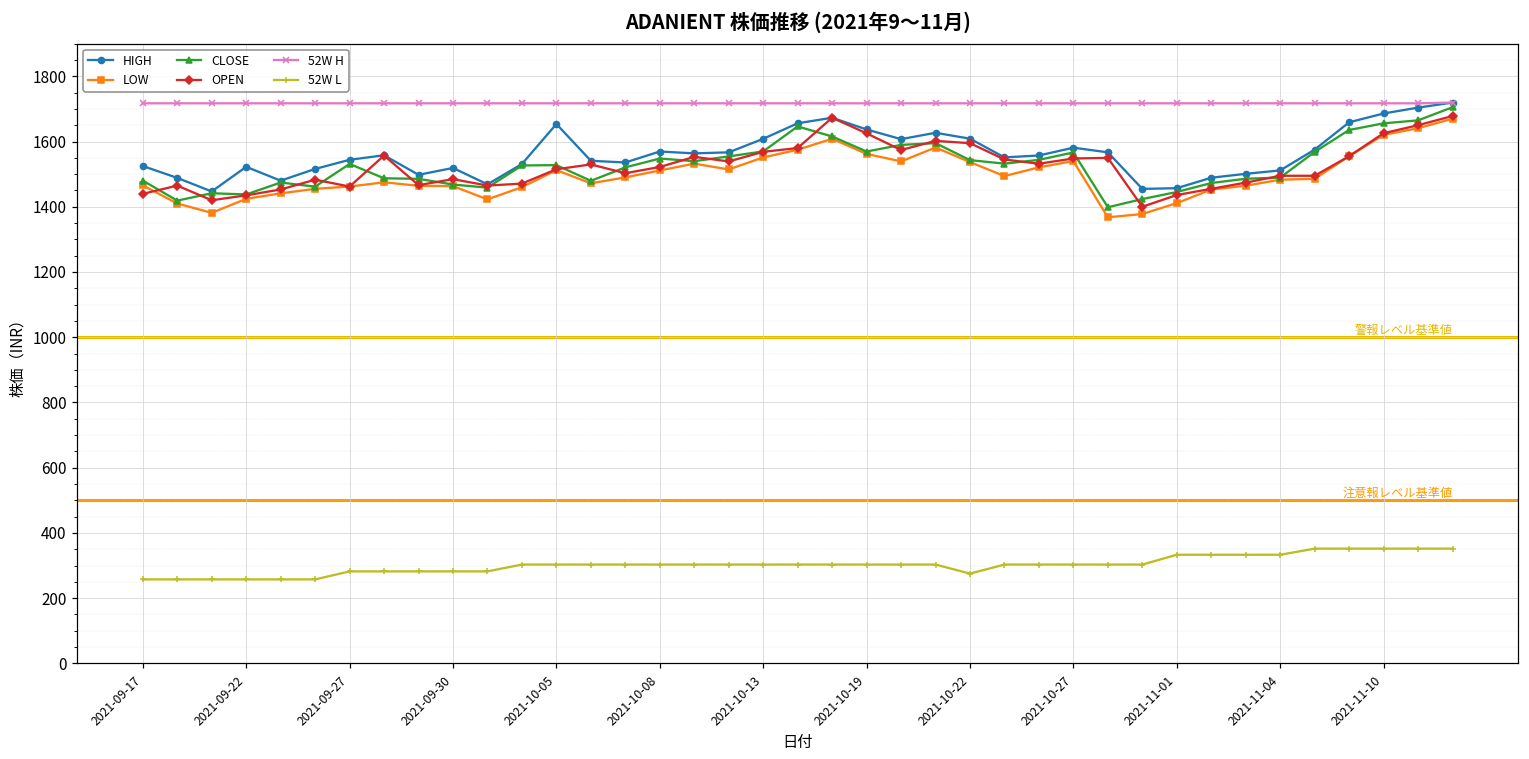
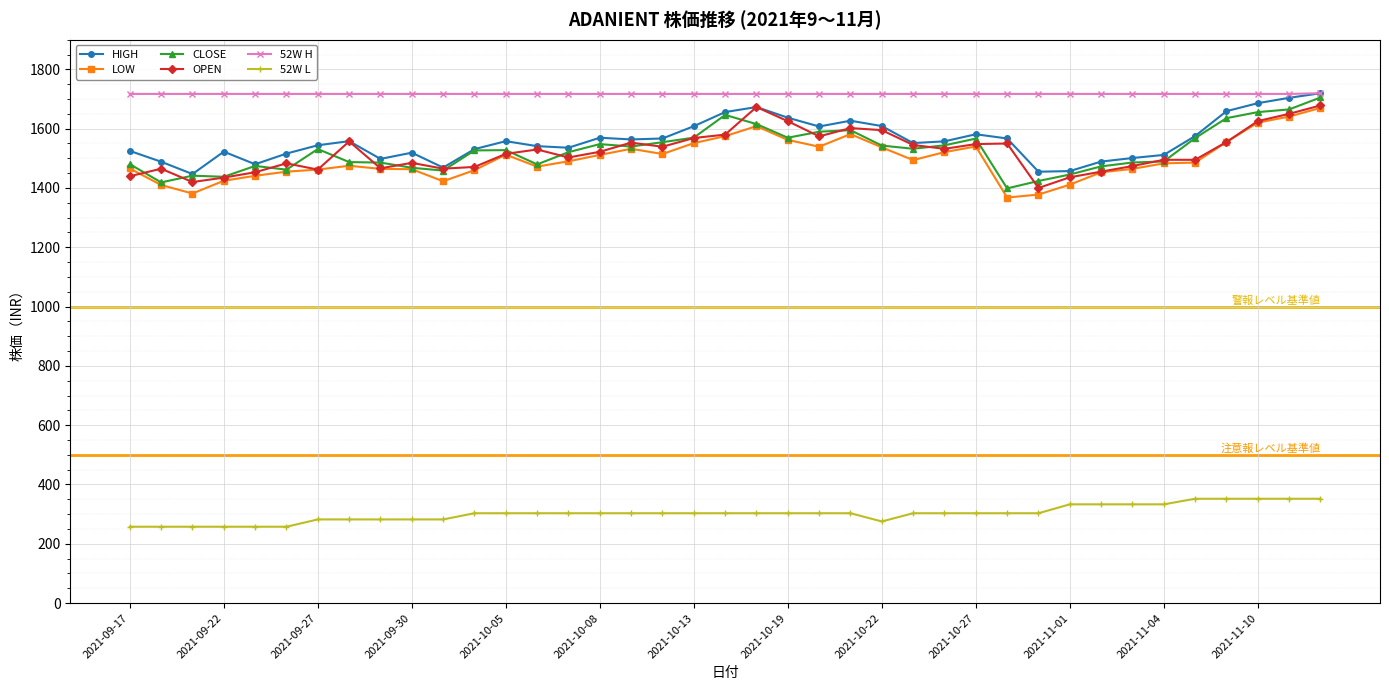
  {
    "HIGH": {
      "2021-09-17": 1530,
      "2021-09-22": 1520,
      "2021-09-27": 1540,
      "2021-09-30": 1520,
-     "2021-10-05": 1650,
+     "2021-10-05": 1560,
      "2021-10-08": 1570,
      "2021-10-13": 1610,
      "2021-10-19": 1640,
      "2021-10-22": 1610,
      "2021-10-27": 1580,
      "2021-11-01": 1460,
      "2021-11-04": 1510,
      "2021-11-10": 1690
    },
    "LOW": {
      "2021-09-17": 1470,
      "2021-09-22": 1420,
      "2021-10-08": 1510,
      "2021-10-13": 1550,
      "2021-11-01": 1410
    },
    "CLOSE": {
      "2021-09-17": 1480,
      "2021-09-27": 1530,
      "2021-10-05": 1530,
      "2021-10-08": 1550,
      "2021-10-27": 1570,
      "2021-11-01": 1450,
      "2021-11-10": 1660
    },
    "OPEN": {
      "2021-09-17": 1440,
      "2021-09-30": 1480,
      "2021-10-08": 1520,
      "2021-10-19": 1630,
      "2021-10-22": 1600,
      "2021-11-01": 1440
    },
    "52W H": {
      "2021-09-17": 1720,
      "2021-09-22": 1720,
      "2021-09-27": 1720,
      "2021-09-30": 1720,
      "2021-10-05": 1720,
      "2021-10-08": 1720,
      "2021-10-13": 1720,
      "2021-10-19": 1720,
      "2021-10-22": 1720,
      "2021-10-27": 1720,
      "2021-11-01": 1720,
      "2021-11-04": 1720,
      "2021-11-10": 1720
    },
    "52W L": {
      "2021-09-17": 260,
      "2021-09-22": 260,
      "2021-09-27": 280,
      "2021-09-30": 280,
      "2021-10-05": 300,
      "2021-10-08": 300,
      "2021-10-13": 300,
      "2021-10-19": 300,
      "2021-10-22": 280,
      "2021-10-27": 300,
      "2021-11-01": 330,
      "2021-11-04": 330,
      "2021-11-10": 350
    }
  }
